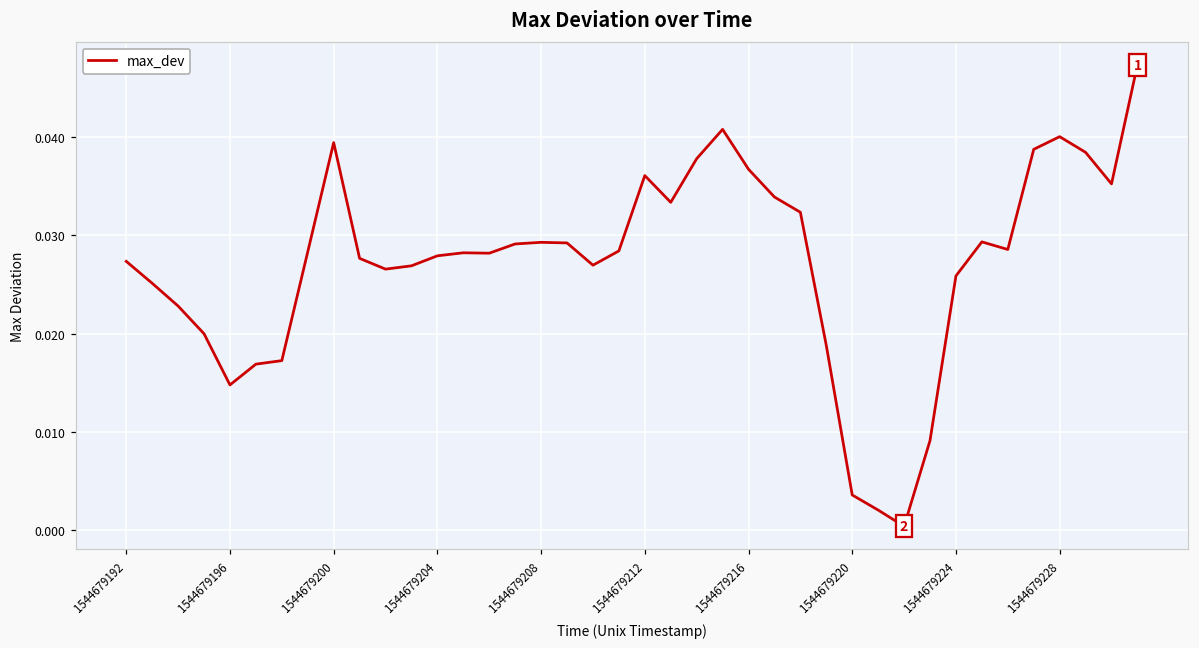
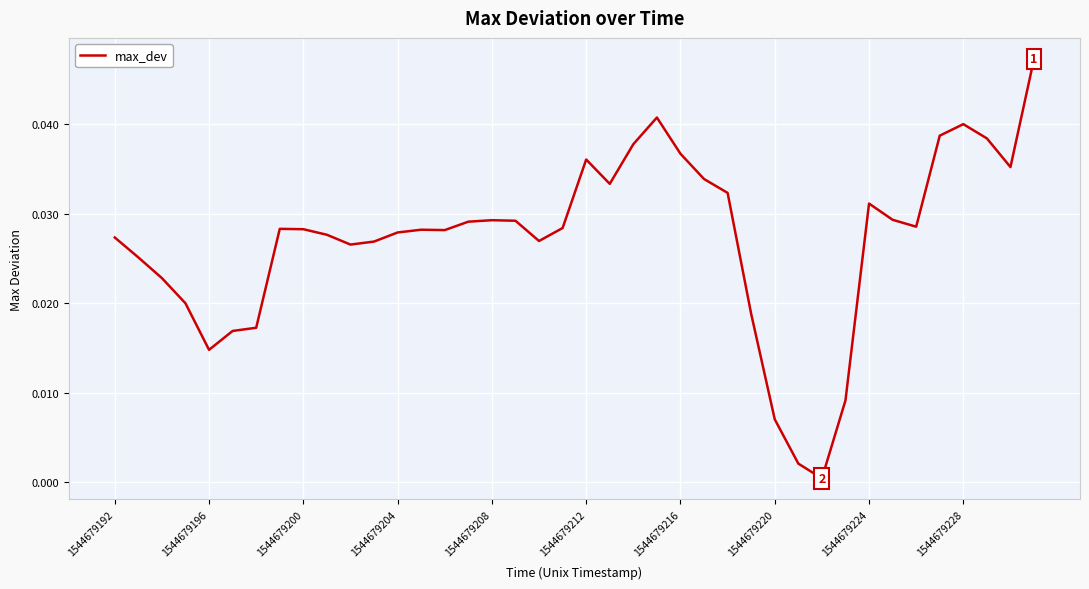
  {
    "1544679192": 0.027,
    "1544679196": 0.015,
-   "1544679200": 0.039,
+   "1544679200": 0.028,
    "1544679204": 0.028,
    "1544679208": 0.029,
    "1544679212": 0.036,
    "1544679216": 0.037,
-   "1544679220": 0.004,
-   "1544679224": 0.026,
+   "1544679220": 0.007,
+   "1544679224": 0.031,
    "1544679228": 0.040
  }
